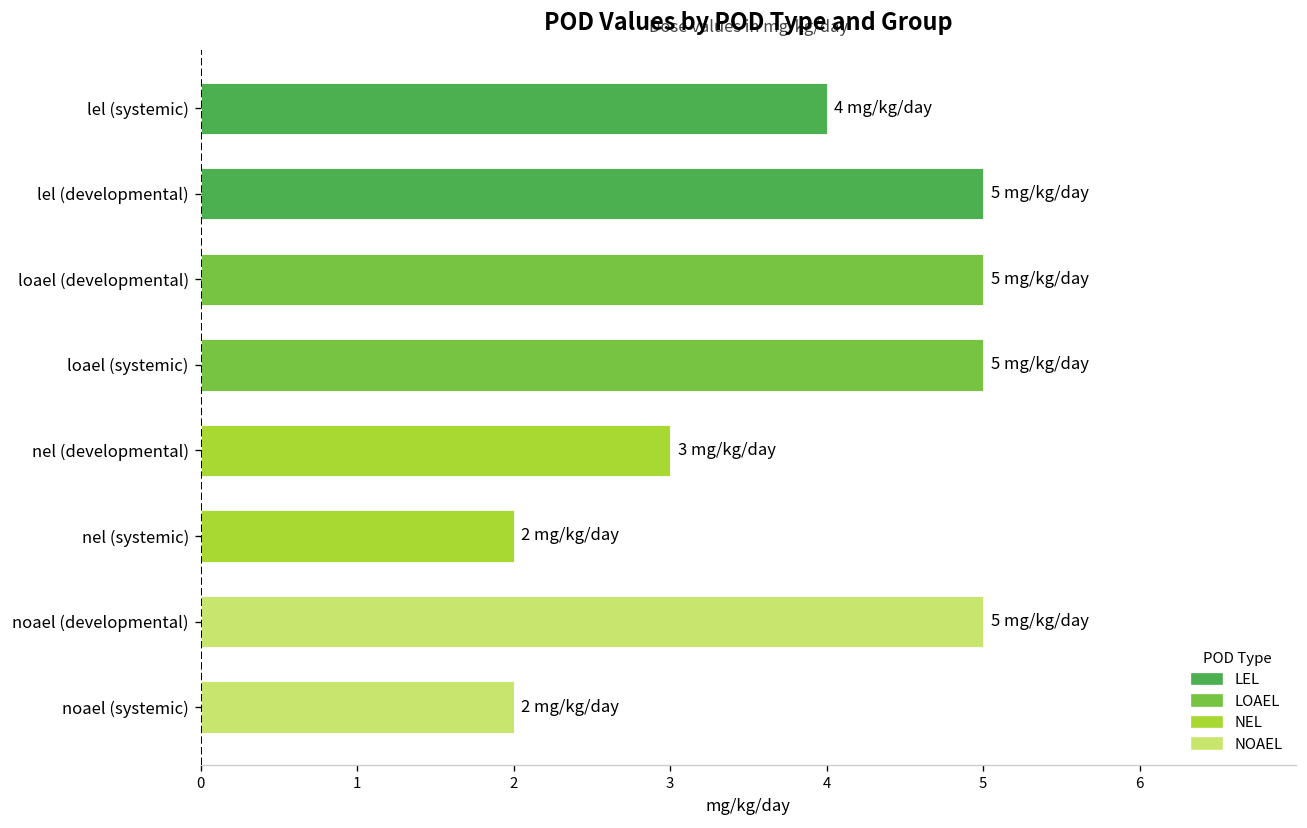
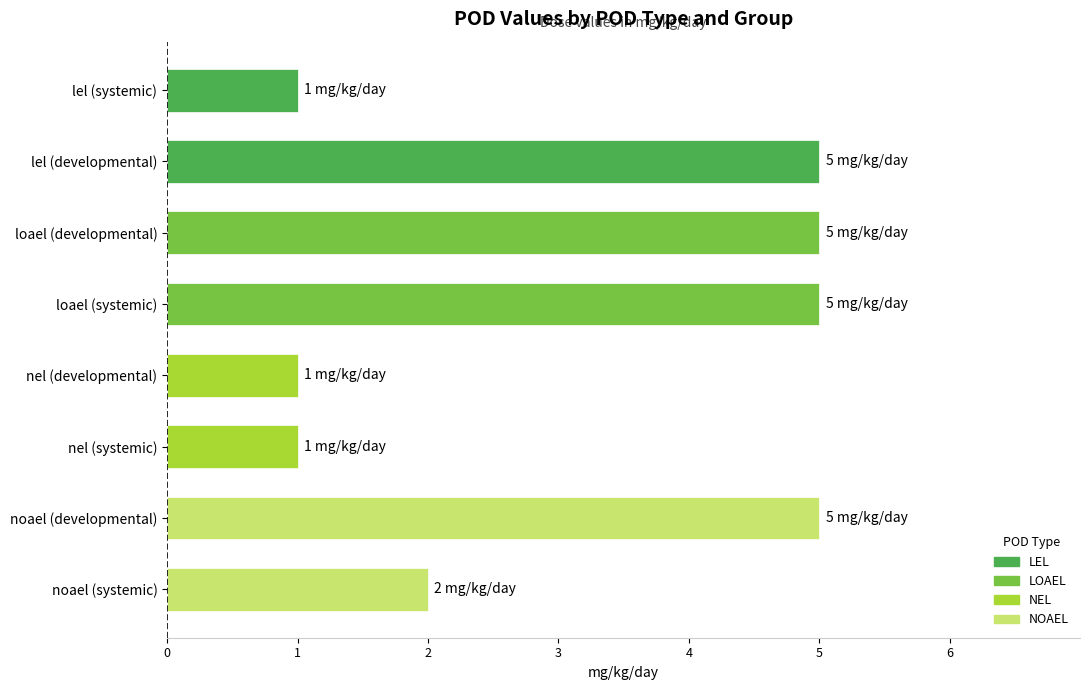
  {
-   "lel (systemic)": 4,
+   "lel (systemic)": 1,
    "lel (developmental)": 5,
    "loael (developmental)": 5,
    "loael (systemic)": 5,
-   "nel (developmental)": 3,
-   "nel (systemic)": 2,
+   "nel (developmental)": 1,
+   "nel (systemic)": 1,
    "noael (developmental)": 5,
    "noael (systemic)": 2
  }
